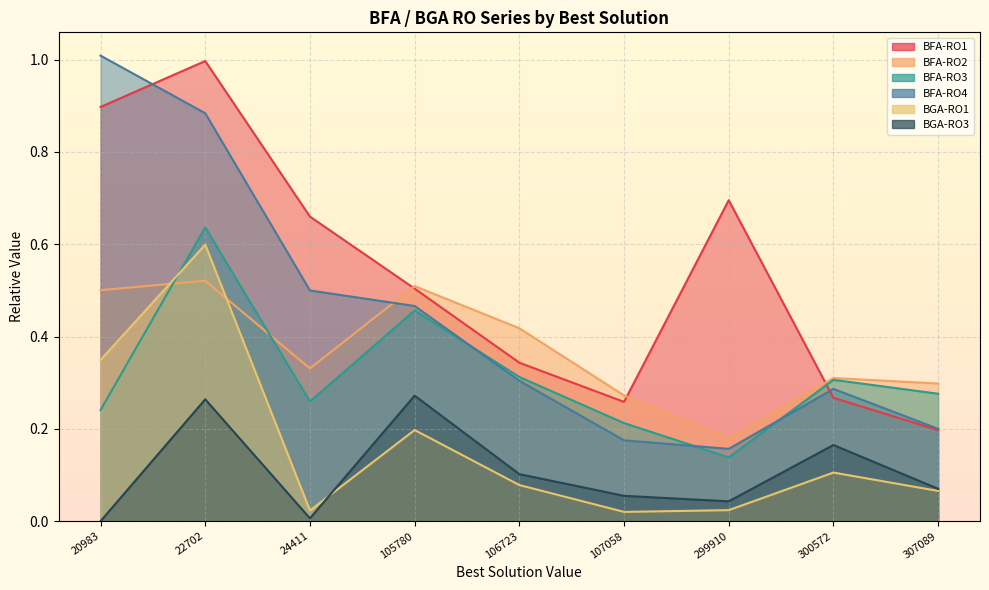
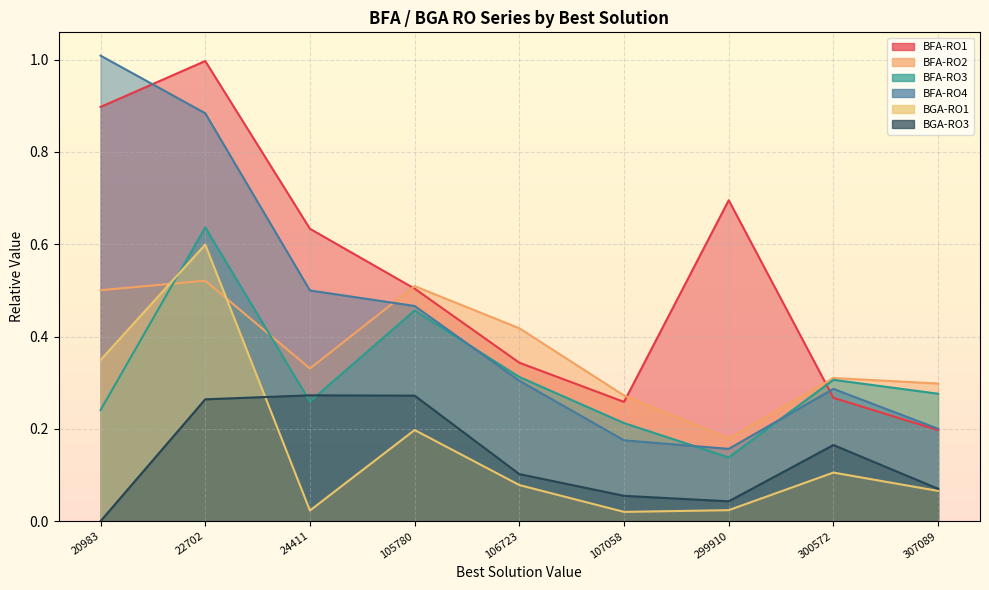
  {
    "BFA-RO1": {
      "20983": 0.90,
      "22702": 1.00,
-     "24411": 0.66,
+     "24411": 0.63,
      "106723": 0.34,
      "107058": 0.26,
      "299910": 0.70,
      "300572": 0.27
    },
    "BGA-RO3": {
      "20983": 0.00,
      "22702": 0.26,
-     "24411": 0.01,
+     "24411": 0.27,
      "105780": 0.27,
      "106723": 0.10,
      "107058": 0.05,
      "299910": 0.04,
      "300572": 0.16
    }
  }
